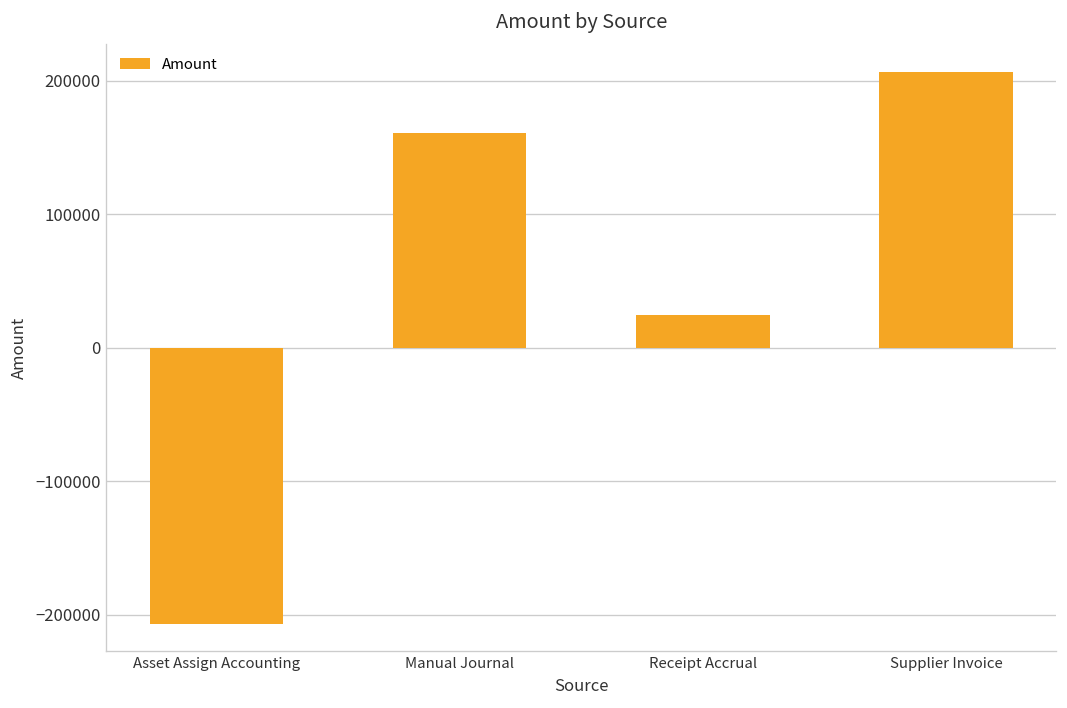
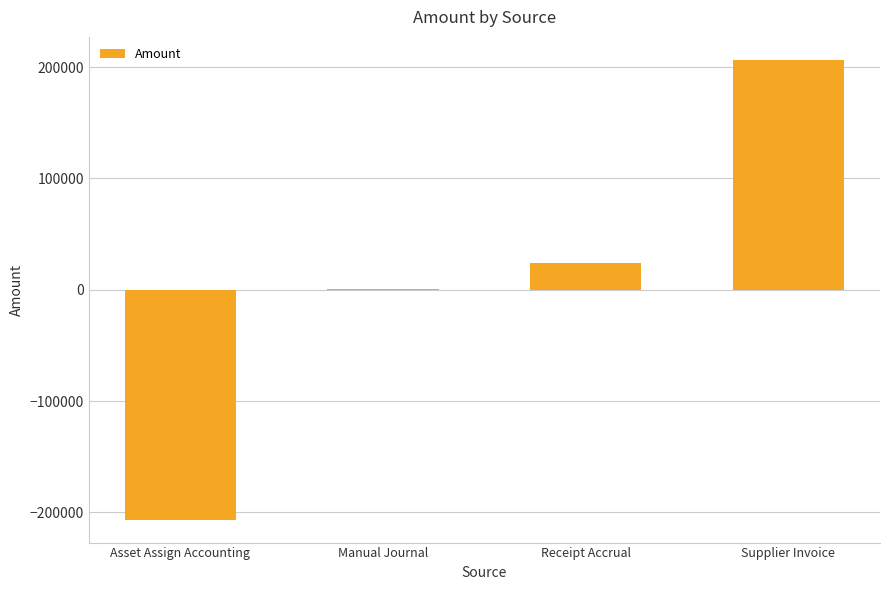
  {
    "Asset Assign Accounting": -206000,
-   "Manual Journal": 161000,
+   "Manual Journal": 0,
    "Receipt Accrual": 24000,
    "Supplier Invoice": 206000
  }
